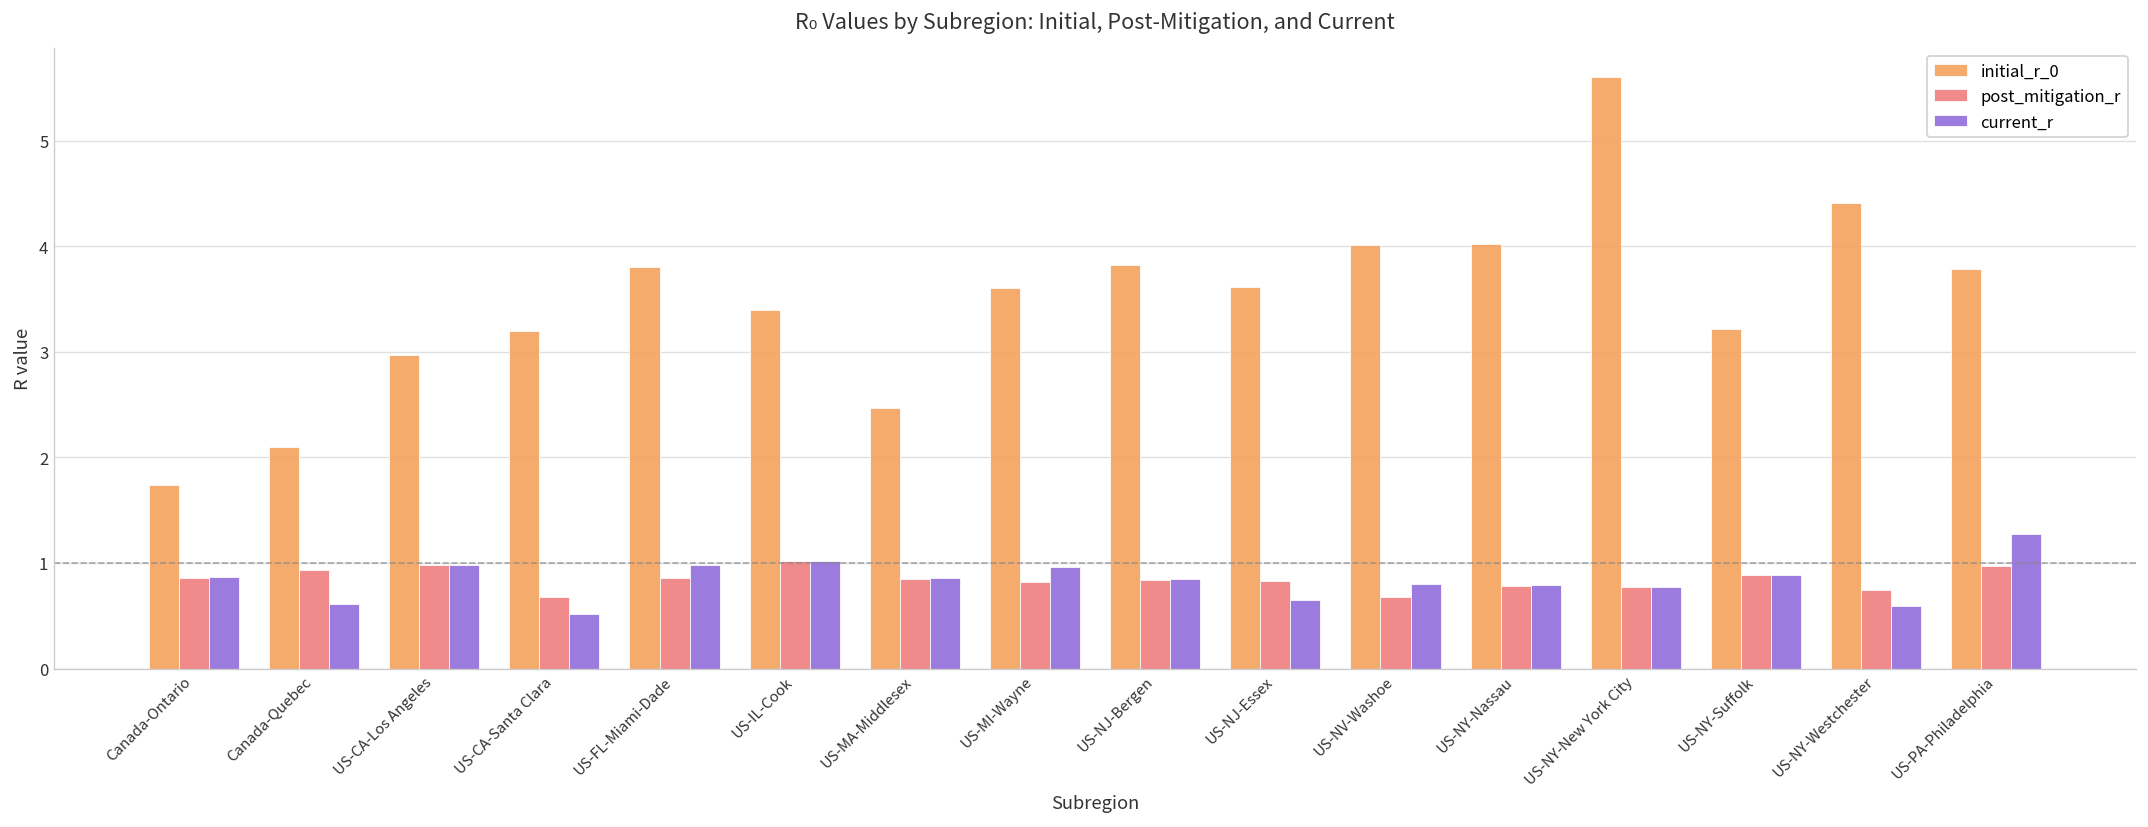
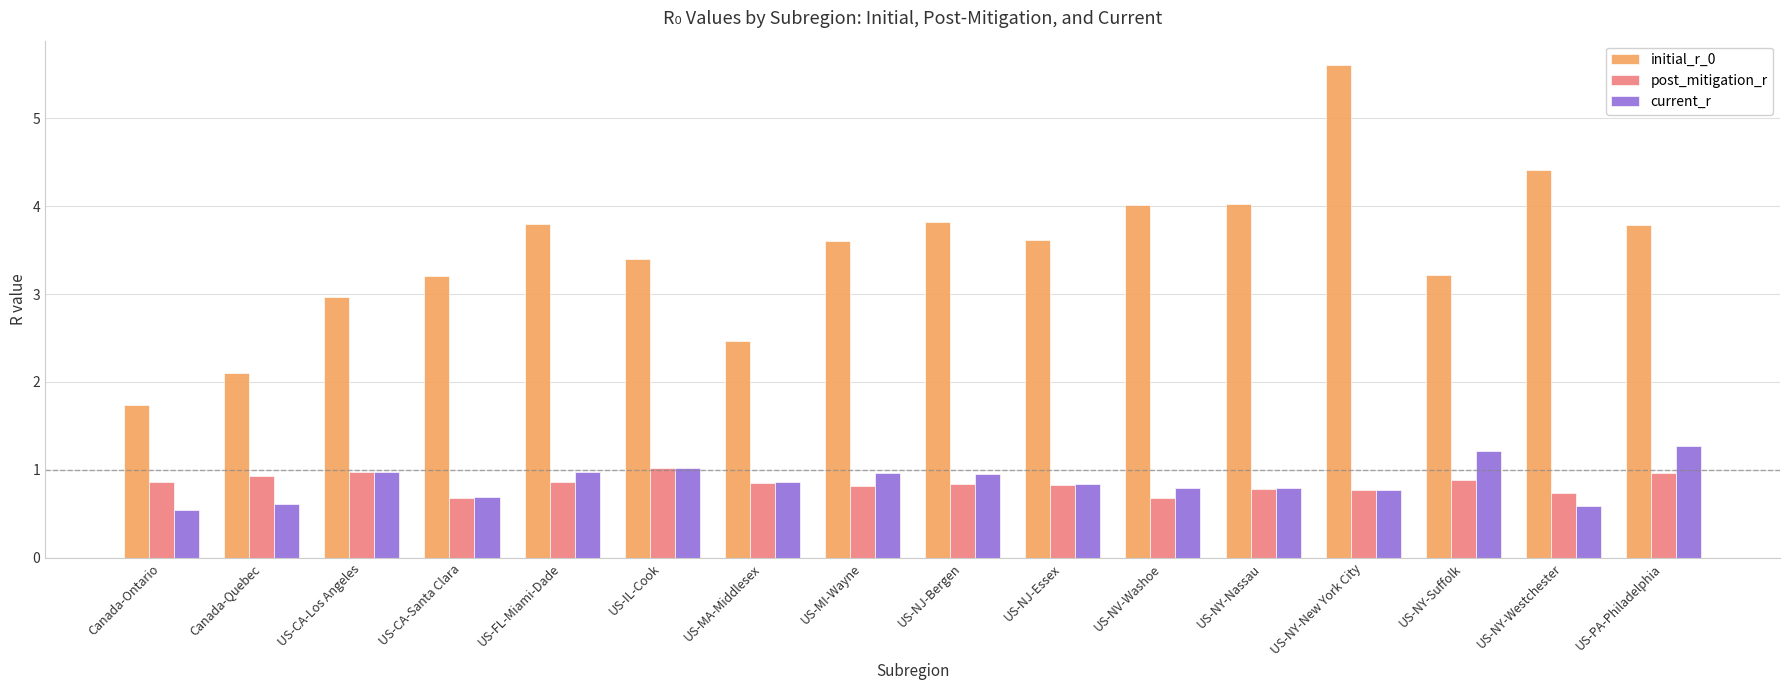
  {
    "current_r": {
-     "Canada-Ontario": 0.9,
+     "Canada-Ontario": 0.6,
      "Canada-Quebec": 0.6,
      "US-CA-Los Angeles": 1.0,
-     "US-CA-Santa Clara": 0.5,
+     "US-CA-Santa Clara": 0.7,
      "US-FL-Miami-Dade": 1.0,
      "US-IL-Cook": 1.0,
      "US-MA-Middlesex": 0.9,
      "US-MI-Wayne": 1.0,
-     "US-NJ-Bergen": 0.9,
-     "US-NJ-Essex": 0.7,
+     "US-NJ-Bergen": 1.0,
+     "US-NJ-Essex": 0.8,
      "US-NV-Washoe": 0.8,
      "US-NY-Nassau": 0.8,
      "US-NY-New York City": 0.8,
-     "US-NY-Suffolk": 0.9,
+     "US-NY-Suffolk": 1.2,
      "US-NY-Westchester": 0.6,
      "US-PA-Philadelphia": 1.3
    }
  }
